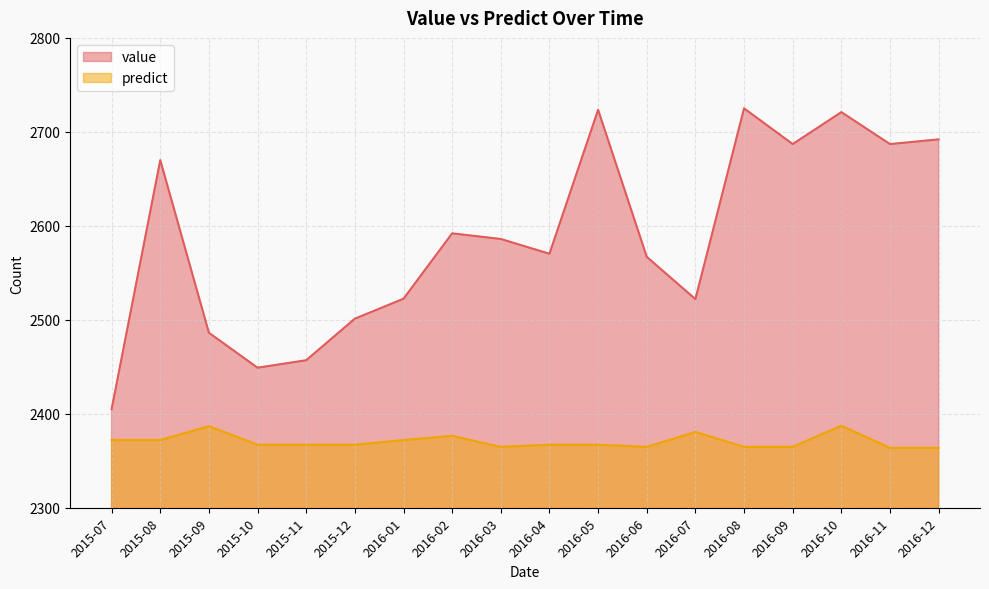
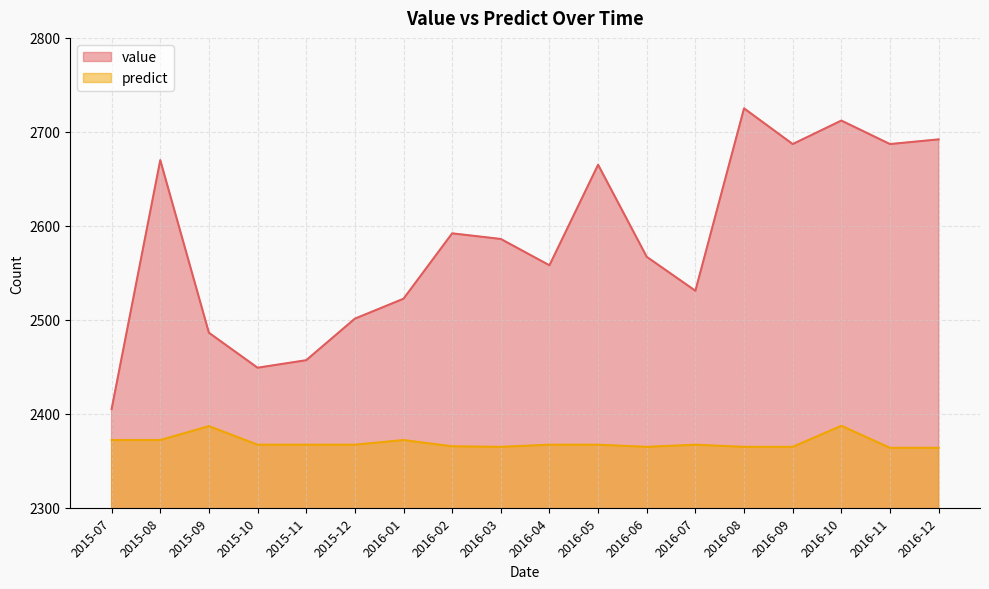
  {
    "value": {
      "2015-07": 2410,
      "2015-08": 2670,
      "2015-09": 2490,
      "2015-10": 2450,
      "2015-11": 2460,
      "2015-12": 2500,
      "2016-01": 2520,
      "2016-02": 2590,
      "2016-03": 2590,
-     "2016-04": 2570,
-     "2016-05": 2720,
+     "2016-04": 2560,
+     "2016-05": 2670,
      "2016-06": 2570,
-     "2016-07": 2520,
+     "2016-07": 2530,
      "2016-08": 2730,
      "2016-09": 2690,
-     "2016-10": 2720,
+     "2016-10": 2710,
      "2016-11": 2690,
      "2016-12": 2690
    },
    "predict": {
      "2015-07": 2370,
      "2015-08": 2370,
      "2015-09": 2390,
      "2015-10": 2370,
      "2015-11": 2370,
      "2015-12": 2370,
      "2016-01": 2370,
-     "2016-02": 2380,
+     "2016-02": 2370,
      "2016-03": 2360,
      "2016-04": 2370,
      "2016-05": 2370,
      "2016-06": 2360,
-     "2016-07": 2380,
+     "2016-07": 2370,
      "2016-08": 2360,
      "2016-09": 2360,
      "2016-10": 2390,
      "2016-11": 2360,
      "2016-12": 2360
    }
  }
